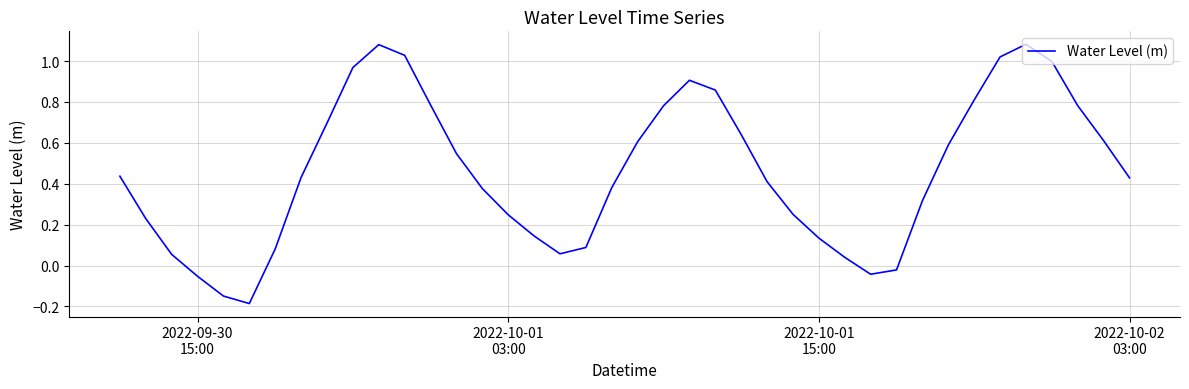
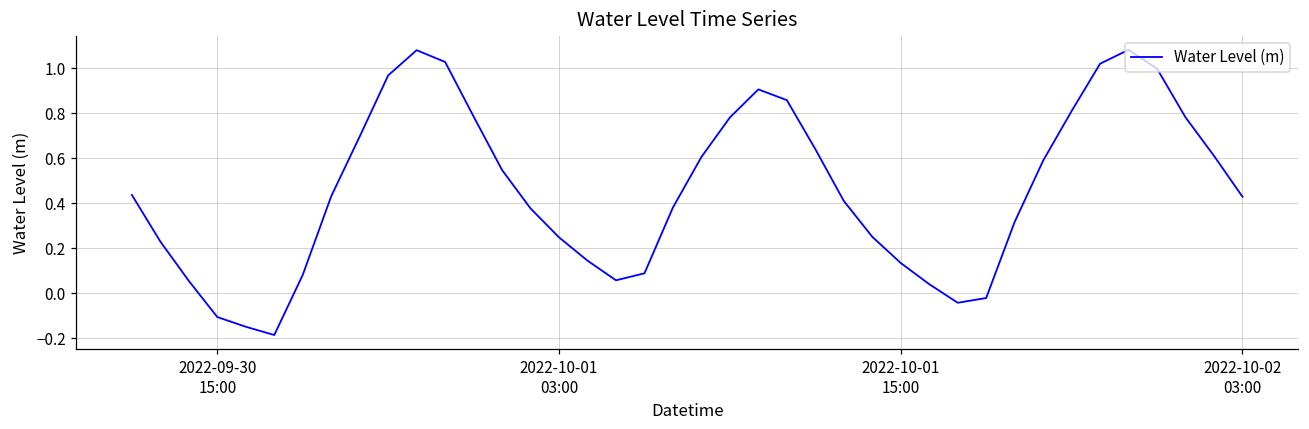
  {
-   "2022-09-30 15:00": -0.05,
+   "2022-09-30 15:00": -0.11,
    "2022-10-01 03:00": 0.25,
    "2022-10-01 15:00": 0.13,
    "2022-10-02 03:00": 0.43
  }
